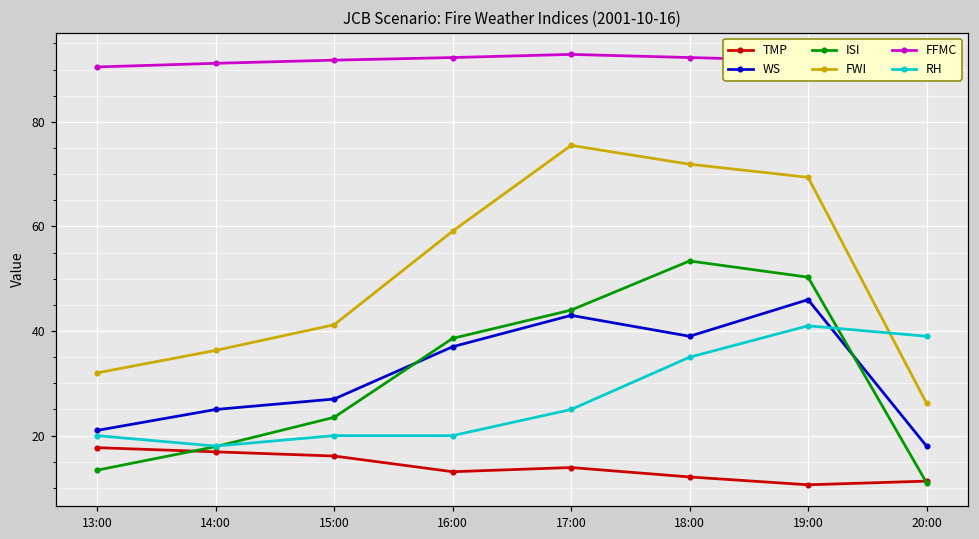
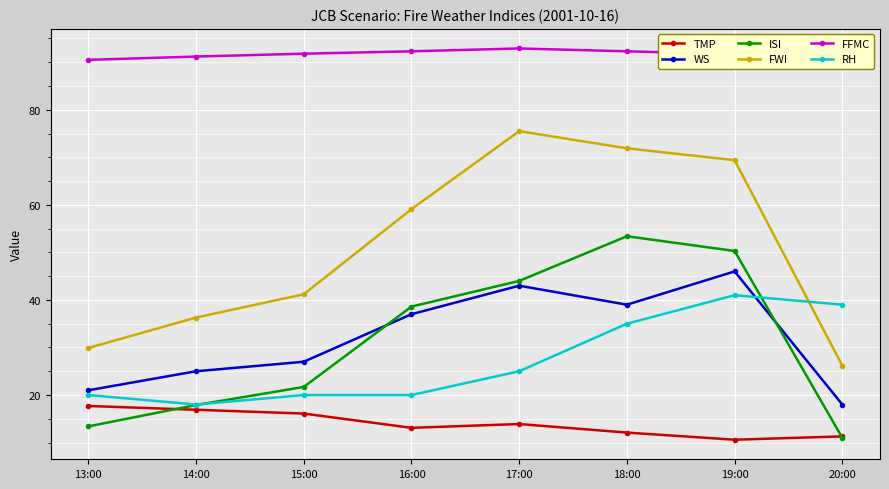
  {
    "TMP": {
      "13:00": 18,
      "14:00": 17,
      "15:00": 16,
      "16:00": 13,
      "17:00": 14,
      "18:00": 12,
      "19:00": 11
    },
    "WS": {
      "13:00": 21,
      "14:00": 25,
      "15:00": 27,
      "16:00": 37,
      "17:00": 43,
      "18:00": 39,
      "19:00": 46,
      "20:00": 18
    },
    "ISI": {
      "13:00": 13,
-     "15:00": 24,
+     "15:00": 22,
      "16:00": 39,
      "17:00": 44,
      "18:00": 53,
      "19:00": 50
    },
    "FWI": {
-     "13:00": 32,
+     "13:00": 30,
      "14:00": 36,
      "15:00": 41,
      "16:00": 59,
      "17:00": 76,
      "18:00": 72,
      "19:00": 69,
      "20:00": 26
    },
    "FFMC": {
      "13:00": 91,
      "14:00": 91,
      "15:00": 92,
      "16:00": 92,
      "17:00": 93,
      "18:00": 92
    },
    "RH": {
      "13:00": 20,
      "15:00": 20,
      "16:00": 20,
      "17:00": 25,
      "18:00": 35,
      "19:00": 41,
      "20:00": 39
    }
  }
